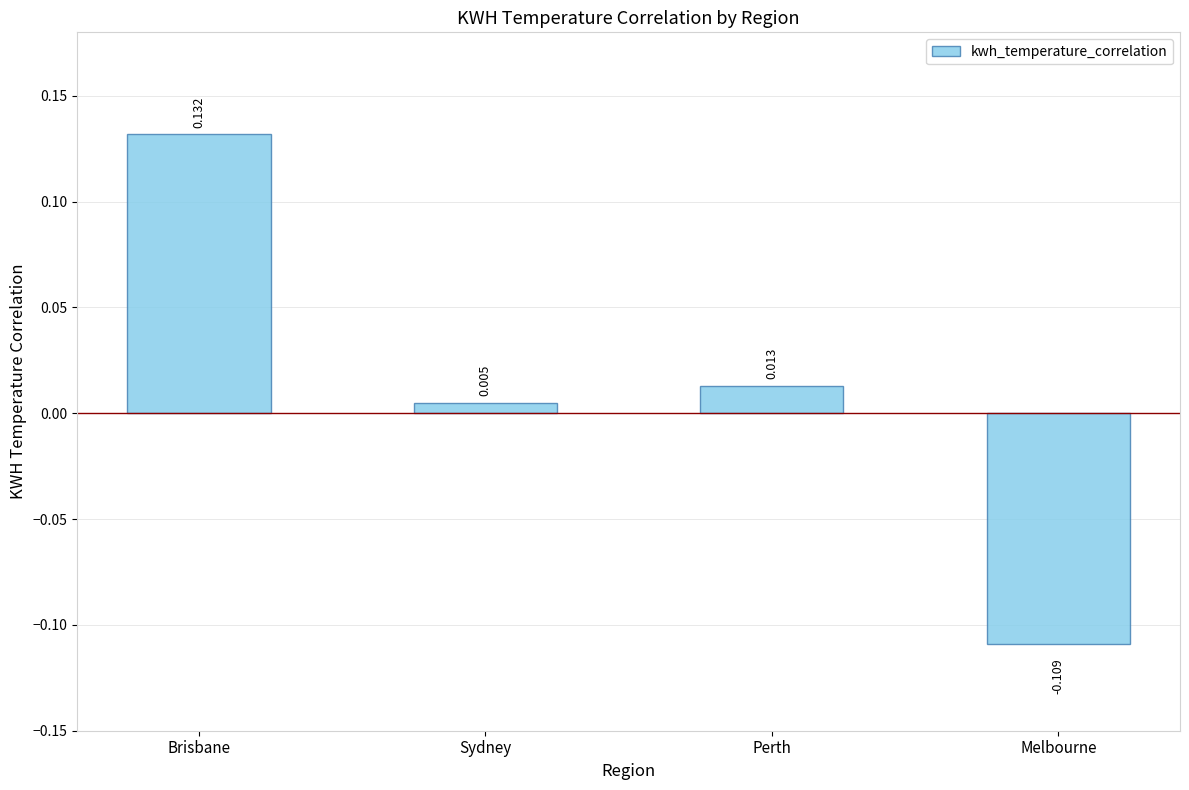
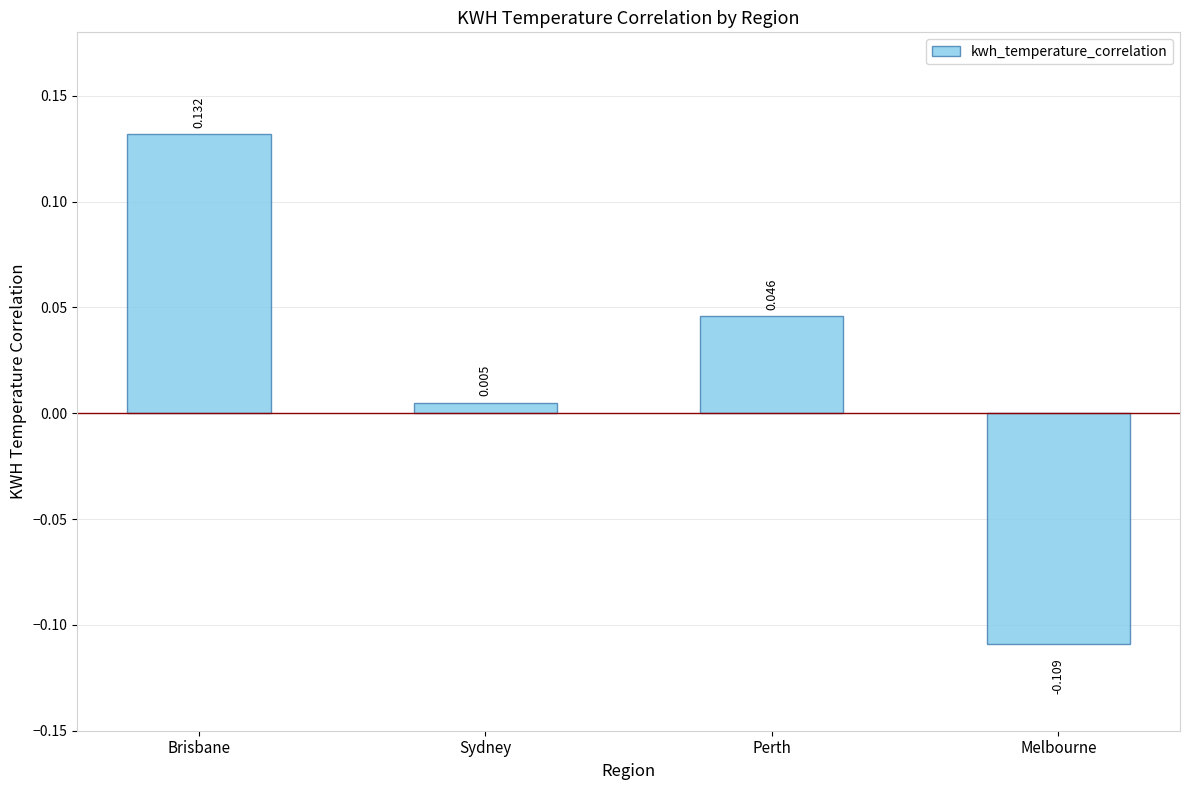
  {
    "Brisbane": 0.132,
    "Sydney": 0.005,
-   "Perth": 0.013,
+   "Perth": 0.046,
    "Melbourne": -0.109
  }
